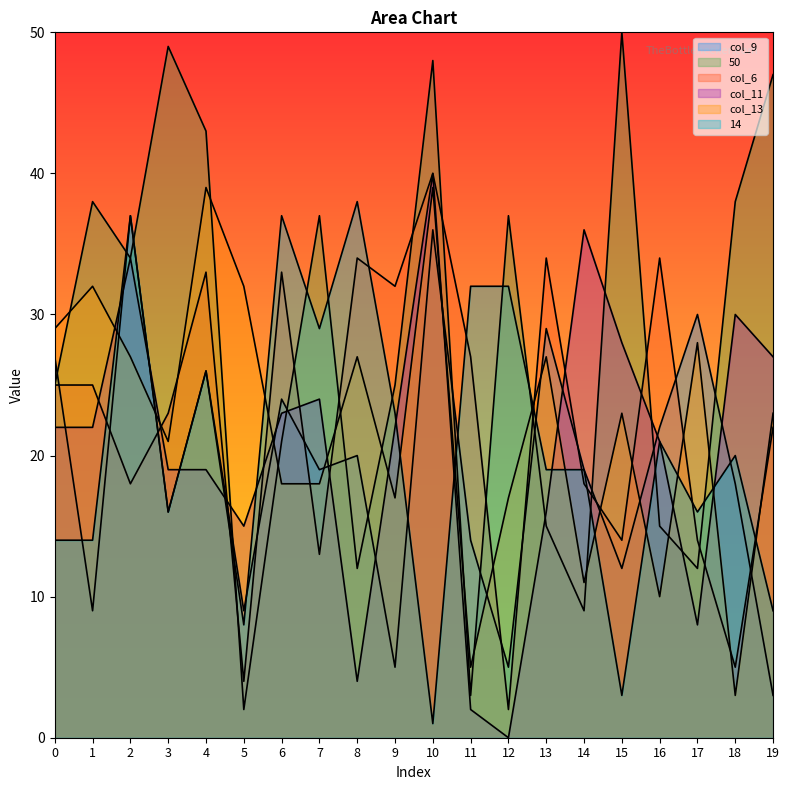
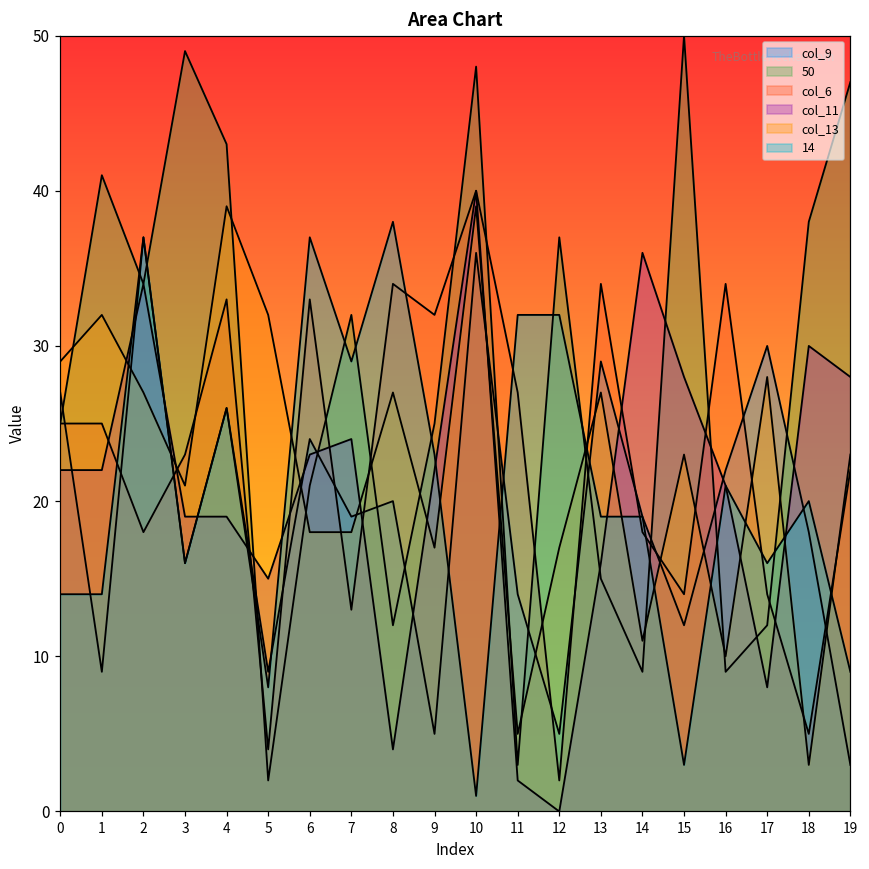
  {
    "50": {
-     "1": 38,
+     "1": 41,
      "3": 49,
      "4": 43,
      "5": 2,
      "6": 21,
-     "7": 37,
+     "7": 32,
      "8": 12,
      "9": 25,
      "10": 48,
      "11": 3,
      "12": 37,
      "13": 15,
      "14": 9,
      "15": 50,
-     "16": 15,
+     "16": 9,
      "17": 12,
      "18": 38,
      "19": 47
    },
    "col_11": {
      "0": 22,
      "1": 22,
      "3": 19,
      "4": 19,
      "5": 15,
      "6": 23,
      "7": 24,
      "8": 4,
      "9": 22,
      "11": 2,
      "12": 0,
      "13": 16,
      "14": 36,
      "15": 28,
      "17": 8,
      "18": 30,
-     "19": 27
+     "19": 28
    }
  }
